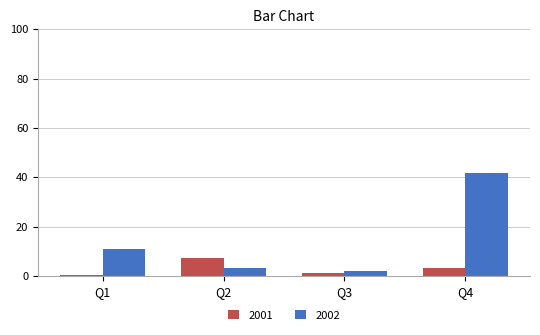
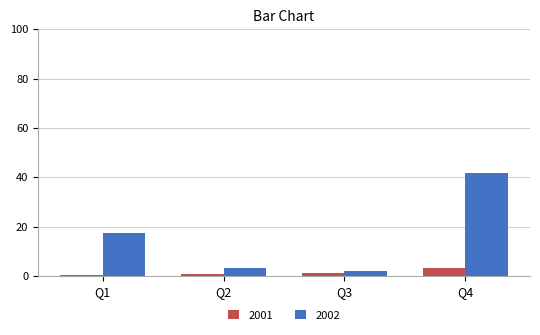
  {
    "2001": {
-     "Q2": 7,
+     "Q2": 1,
      "Q3": 1,
      "Q4": 3
    },
    "2002": {
-     "Q1": 11,
+     "Q1": 18,
      "Q2": 3,
      "Q3": 2,
      "Q4": 42
    }
  }
